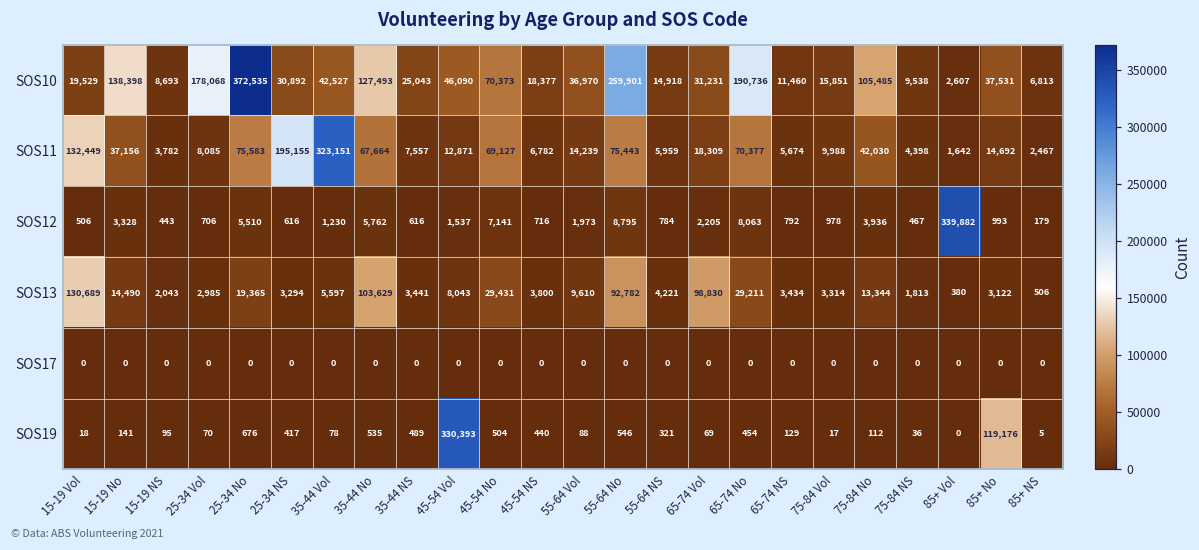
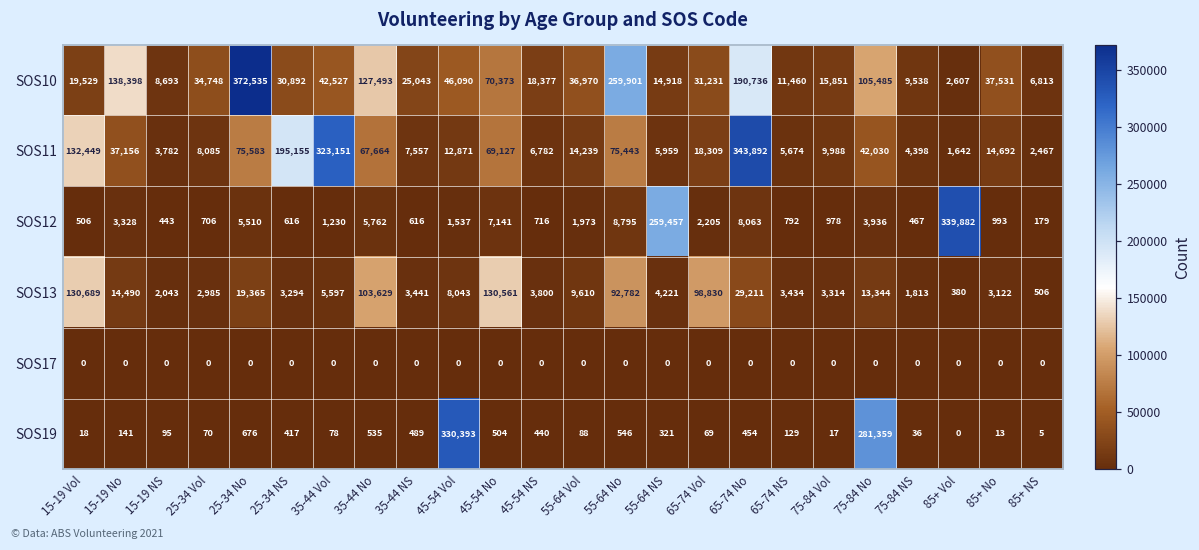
  {
    "SOS10": {
      "15-19 Vol": "19,529",
      "15-19 No": "138,398",
      "15-19 NS": "8,693",
-     "25-34 Vol": "178,068",
+     "25-34 Vol": "34,748",
      "25-34 No": "372,535",
      "25-34 NS": "30,892",
      "35-44 Vol": "42,527",
      "35-44 No": "127,493",
      "35-44 NS": "25,043",
      "45-54 Vol": "46,090",
      "45-54 No": "70,373",
      "45-54 NS": "18,377",
      "55-64 Vol": "36,970",
      "55-64 No": "259,901",
      "55-64 NS": "14,918",
      "65-74 Vol": "31,231",
      "65-74 No": "190,736",
      "65-74 NS": "11,460",
      "75-84 Vol": "15,851",
      "75-84 No": "105,485",
      "75-84 NS": "9,538",
      "85+ Vol": "2,607",
      "85+ No": "37,531",
      "85+ NS": "6,813"
    },
    "SOS11": {
      "15-19 Vol": "132,449",
      "15-19 No": "37,156",
      "15-19 NS": "3,782",
      "25-34 Vol": "8,085",
      "25-34 No": "75,583",
      "25-34 NS": "195,155",
      "35-44 Vol": "323,151",
      "35-44 No": "67,664",
      "35-44 NS": "7,557",
      "45-54 Vol": "12,871",
      "45-54 No": "69,127",
      "45-54 NS": "6,782",
      "55-64 Vol": "14,239",
      "55-64 No": "75,443",
      "55-64 NS": "5,959",
      "65-74 Vol": "18,309",
-     "65-74 No": "70,377",
+     "65-74 No": "343,892",
      "65-74 NS": "5,674",
      "75-84 Vol": "9,988",
      "75-84 No": "42,030",
      "75-84 NS": "4,398",
      "85+ Vol": "1,642",
      "85+ No": "14,692",
      "85+ NS": "2,467"
    },
    "SOS12": {
      "15-19 Vol": "506",
      "15-19 No": "3,328",
      "15-19 NS": "443",
      "25-34 Vol": "706",
      "25-34 No": "5,510",
      "25-34 NS": "616",
      "35-44 Vol": "1,230",
      "35-44 No": "5,762",
      "35-44 NS": "616",
      "45-54 Vol": "1,537",
      "45-54 No": "7,141",
      "45-54 NS": "716",
      "55-64 Vol": "1,973",
      "55-64 No": "8,795",
-     "55-64 NS": "784",
+     "55-64 NS": "259,457",
      "65-74 Vol": "2,205",
      "65-74 No": "8,063",
      "65-74 NS": "792",
      "75-84 Vol": "978",
      "75-84 No": "3,936",
      "75-84 NS": "467",
      "85+ Vol": "339,882",
      "85+ No": "993",
      "85+ NS": "179"
    },
    "SOS13": {
      "15-19 Vol": "130,689",
      "15-19 No": "14,490",
      "15-19 NS": "2,043",
      "25-34 Vol": "2,985",
      "25-34 No": "19,365",
      "25-34 NS": "3,294",
      "35-44 Vol": "5,597",
      "35-44 No": "103,629",
      "35-44 NS": "3,441",
      "45-54 Vol": "8,043",
-     "45-54 No": "29,431",
+     "45-54 No": "130,561",
      "45-54 NS": "3,800",
      "55-64 Vol": "9,610",
      "55-64 No": "92,782",
      "55-64 NS": "4,221",
      "65-74 Vol": "98,830",
      "65-74 No": "29,211",
      "65-74 NS": "3,434",
      "75-84 Vol": "3,314",
      "75-84 No": "13,344",
      "75-84 NS": "1,813",
      "85+ Vol": "380",
      "85+ No": "3,122",
      "85+ NS": "506"
    },
    "SOS17": {
      "15-19 Vol": "0",
      "15-19 No": "0",
      "15-19 NS": "0",
      "25-34 Vol": "0",
      "25-34 No": "0",
      "25-34 NS": "0",
      "35-44 Vol": "0",
      "35-44 No": "0",
      "35-44 NS": "0",
      "45-54 Vol": "0",
      "45-54 No": "0",
      "45-54 NS": "0",
      "55-64 Vol": "0",
      "55-64 No": "0",
      "55-64 NS": "0",
      "65-74 Vol": "0",
      "65-74 No": "0",
      "65-74 NS": "0",
      "75-84 Vol": "0",
      "75-84 No": "0",
      "75-84 NS": "0",
      "85+ Vol": "0",
      "85+ No": "0",
      "85+ NS": "0"
    },
    "SOS19": {
      "15-19 Vol": "18",
      "15-19 No": "141",
      "15-19 NS": "95",
      "25-34 Vol": "70",
      "25-34 No": "676",
      "25-34 NS": "417",
      "35-44 Vol": "78",
      "35-44 No": "535",
      "35-44 NS": "489",
      "45-54 Vol": "330,393",
      "45-54 No": "504",
      "45-54 NS": "440",
      "55-64 Vol": "88",
      "55-64 No": "546",
      "55-64 NS": "321",
      "65-74 Vol": "69",
      "65-74 No": "454",
      "65-74 NS": "129",
      "75-84 Vol": "17",
-     "75-84 No": "112",
+     "75-84 No": "281,359",
      "75-84 NS": "36",
      "85+ Vol": "0",
-     "85+ No": "119,176",
+     "85+ No": "13",
      "85+ NS": "5"
    }
  }
